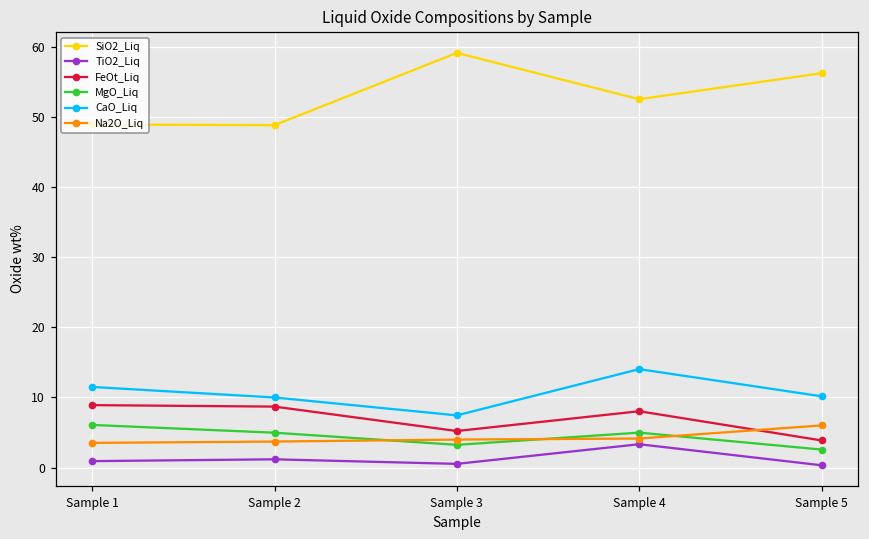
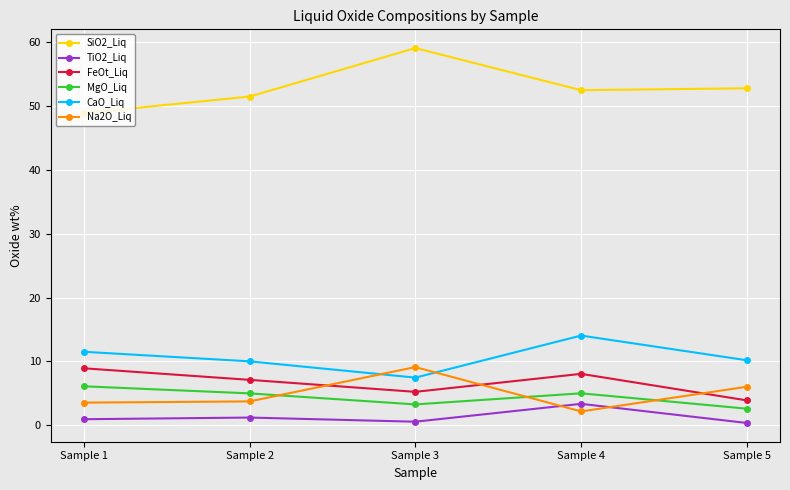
  {
    "SiO2_Liq": {
-     "Sample 2": 49,
+     "Sample 2": 52,
      "Sample 3": 59,
      "Sample 4": 53,
-     "Sample 5": 56
+     "Sample 5": 53
    },
    "TiO2_Liq": {
      "Sample 1": 1,
      "Sample 2": 1,
      "Sample 3": 1,
      "Sample 4": 3,
      "Sample 5": 0
    },
    "FeOt_Liq": {
      "Sample 1": 9,
-     "Sample 2": 9,
+     "Sample 2": 7,
      "Sample 3": 5,
      "Sample 4": 8,
      "Sample 5": 4
    },
    "MgO_Liq": {
      "Sample 1": 6,
      "Sample 2": 5,
      "Sample 3": 3,
      "Sample 4": 5,
      "Sample 5": 3
    },
    "CaO_Liq": {
      "Sample 1": 12,
      "Sample 2": 10,
      "Sample 3": 7,
      "Sample 4": 14,
      "Sample 5": 10
    },
    "Na2O_Liq": {
      "Sample 1": 4,
      "Sample 2": 4,
-     "Sample 3": 4,
-     "Sample 4": 4,
+     "Sample 3": 9,
+     "Sample 4": 2,
      "Sample 5": 6
    }
  }
